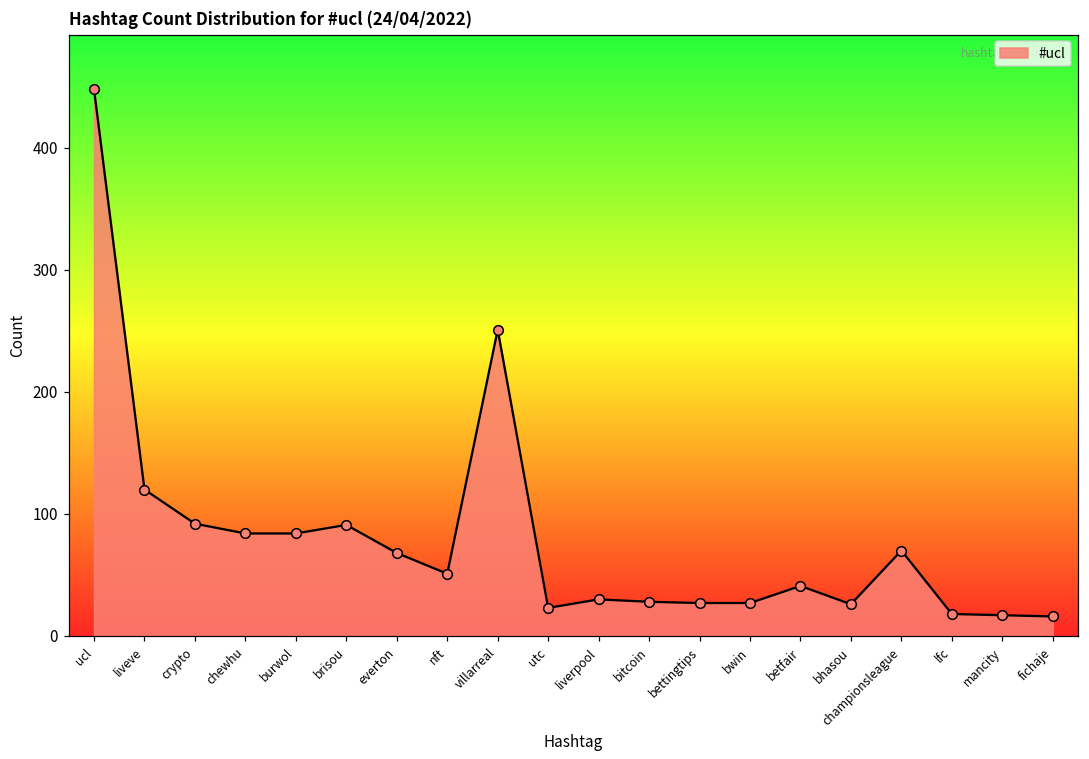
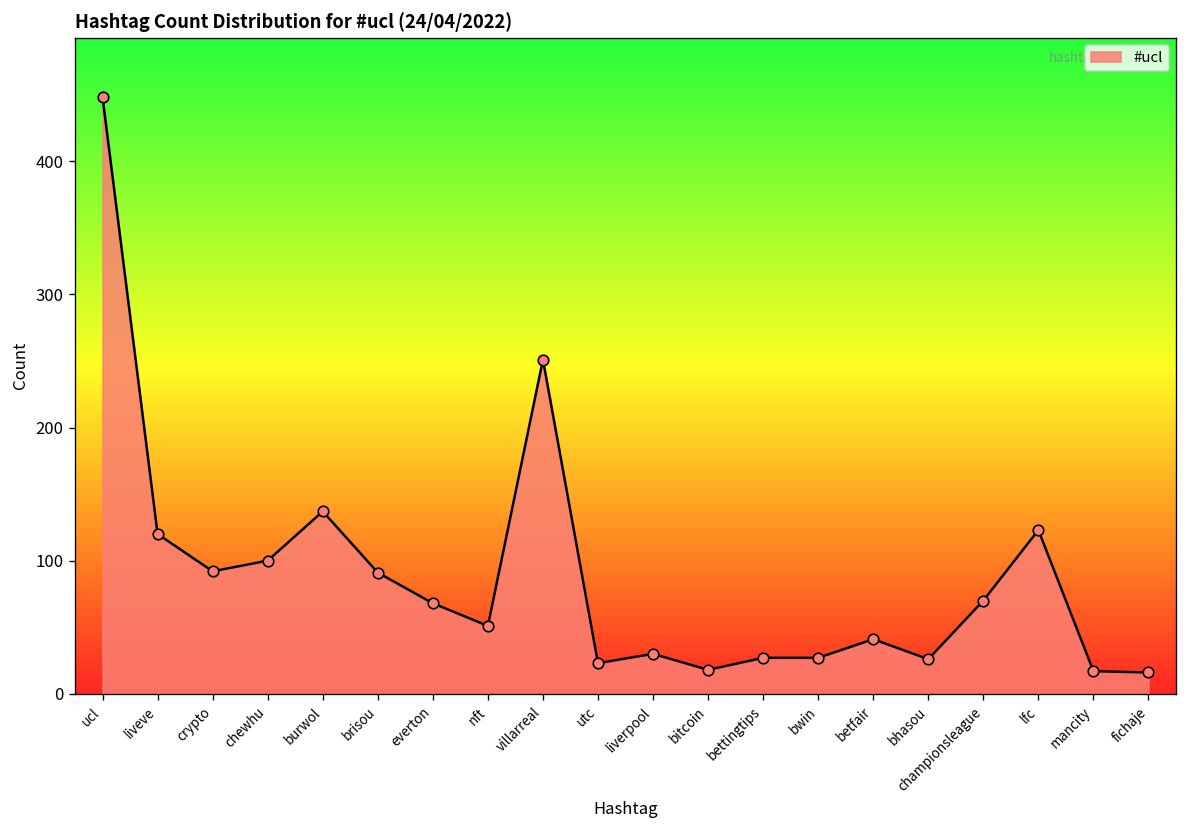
  {
    "ucl": 448,
    "liveve": 120,
    "crypto": 92,
-   "chewhu": 84,
-   "burwol": 84,
+   "chewhu": 100,
+   "burwol": 137,
    "brisou": 91,
    "everton": 68,
    "nft": 51,
    "villarreal": 251,
    "utc": 23,
    "liverpool": 30,
-   "bitcoin": 28,
+   "bitcoin": 18,
    "bettingtips": 27,
    "bwin": 27,
    "betfair": 41,
    "bhasou": 26,
    "championsleague": 70,
-   "lfc": 18,
+   "lfc": 123,
    "mancity": 17,
    "fichaje": 16
  }
